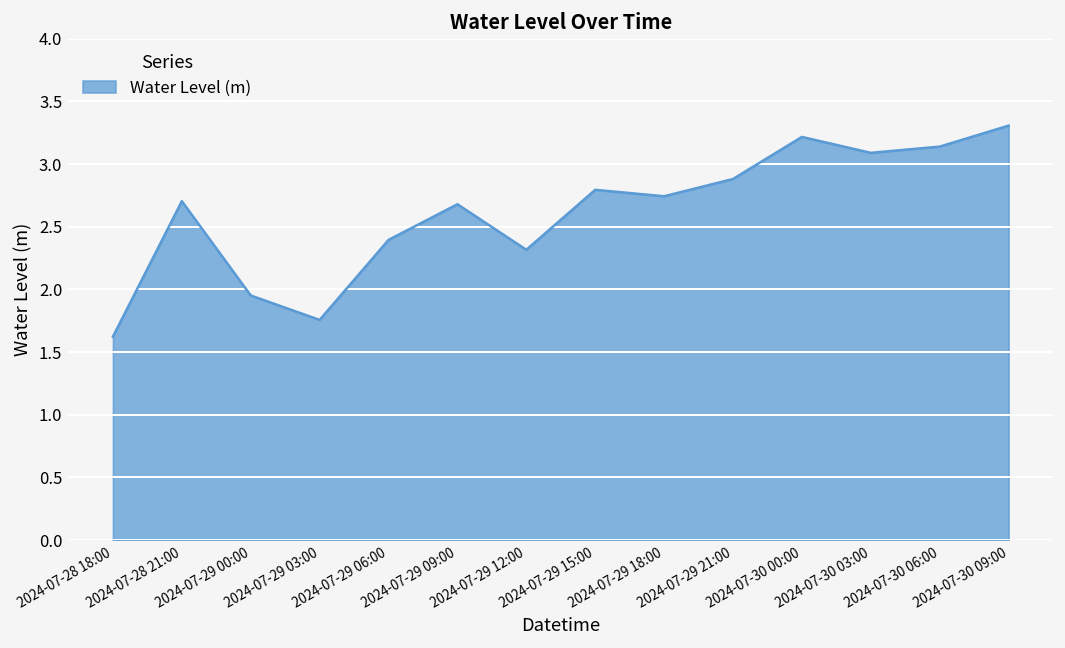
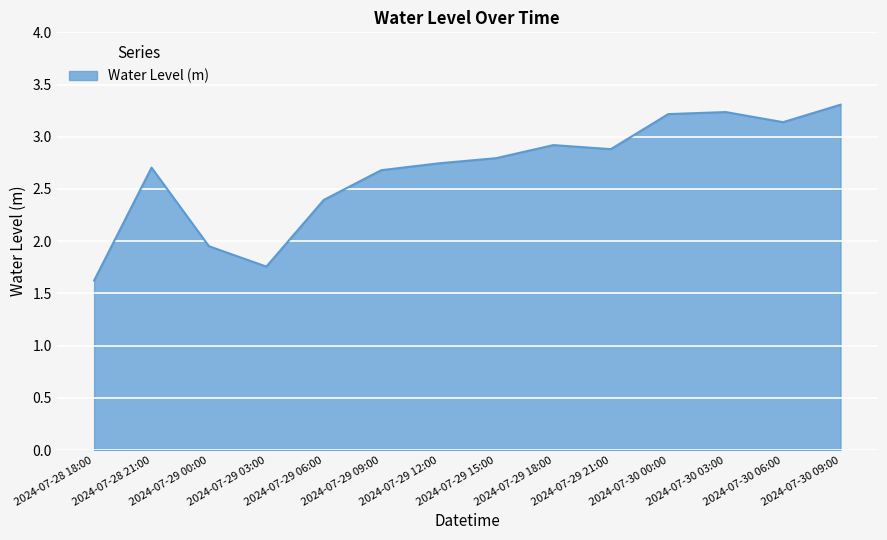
  {
    "2024-07-28 18:00": 1.62,
    "2024-07-28 21:00": 2.70,
    "2024-07-29 00:00": 1.95,
    "2024-07-29 03:00": 1.76,
    "2024-07-29 06:00": 2.40,
    "2024-07-29 09:00": 2.68,
-   "2024-07-29 12:00": 2.32,
+   "2024-07-29 12:00": 2.75,
    "2024-07-29 15:00": 2.80,
-   "2024-07-29 18:00": 2.74,
+   "2024-07-29 18:00": 2.92,
    "2024-07-29 21:00": 2.88,
    "2024-07-30 00:00": 3.22,
-   "2024-07-30 03:00": 3.09,
+   "2024-07-30 03:00": 3.24,
    "2024-07-30 06:00": 3.14,
    "2024-07-30 09:00": 3.31
  }
